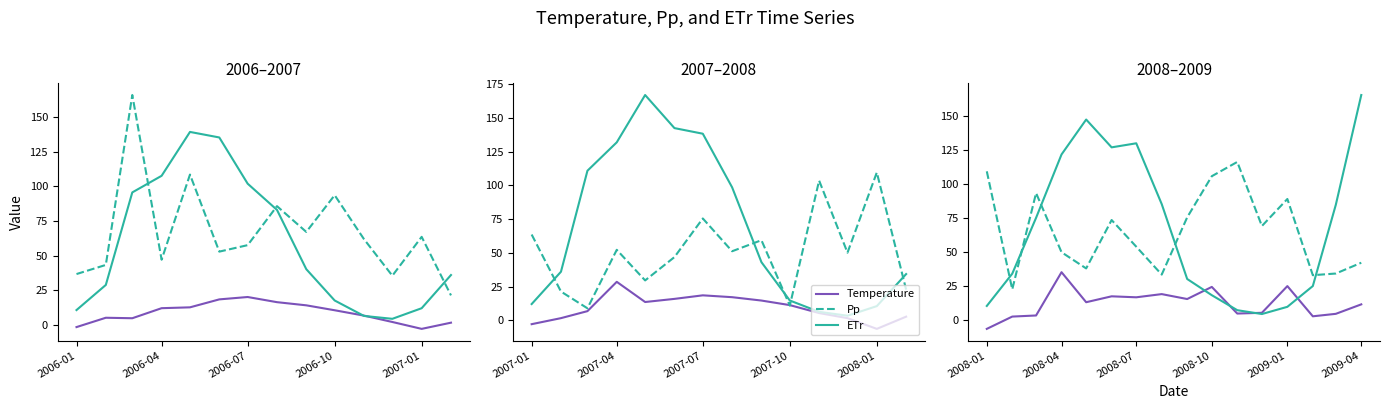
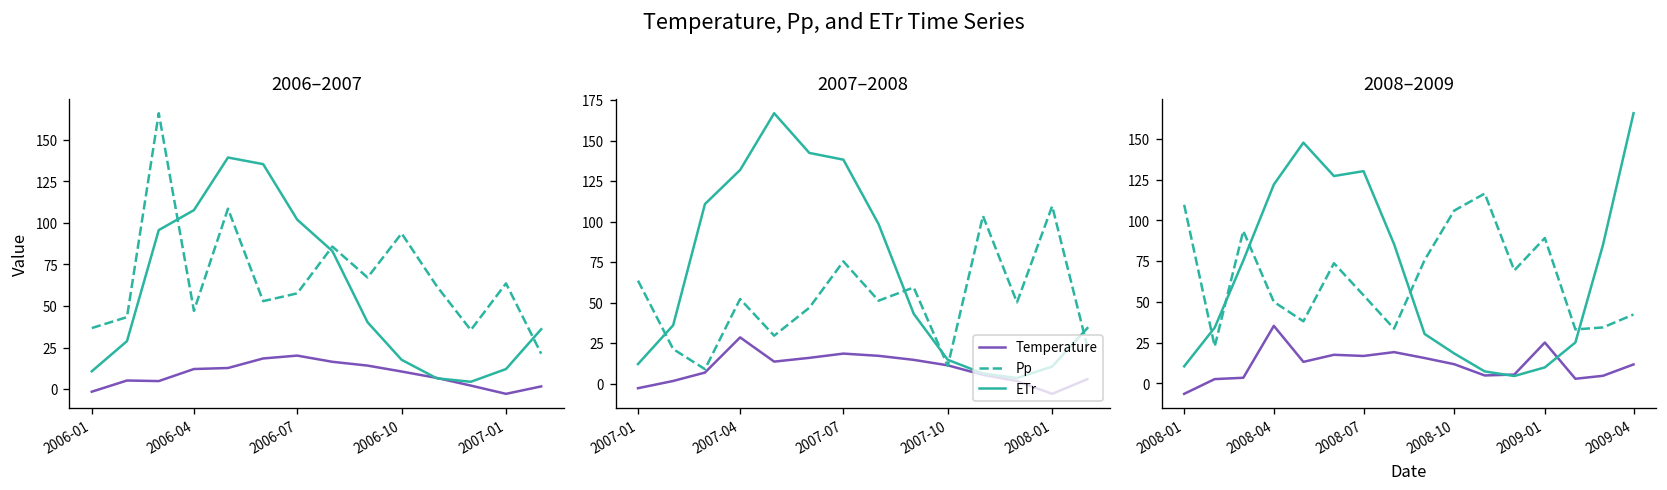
  {
    "2006–2007": {
      "Temperature": {
        "2006-01": -2,
        "2006-04": 12,
        "2006-07": 20,
        "2006-10": 11,
        "2007-01": -3
      }
    },
    "2007–2008": {
      "Temperature": {
        "2007-01": -3,
        "2007-04": 29,
        "2007-07": 18
      }
    },
    "2008–2009": {
      "Temperature": {
        "2008-01": -6,
        "2008-04": 35,
        "2008-07": 17,
-       "2008-10": 25,
+       "2008-10": 12,
        "2009-01": 25,
        "2009-04": 12
      }
    }
  }
